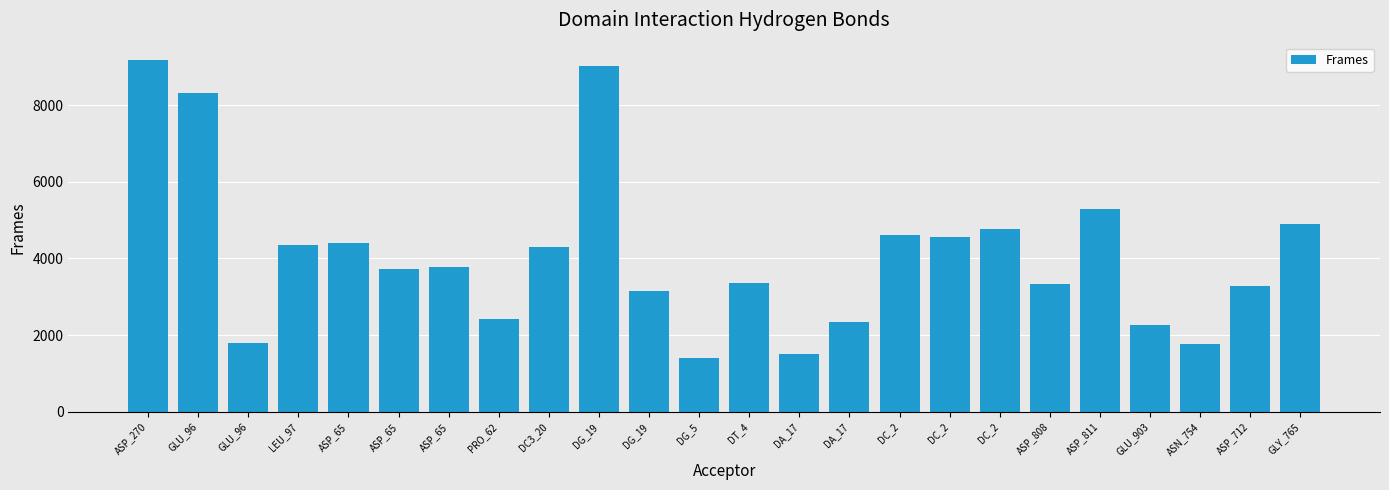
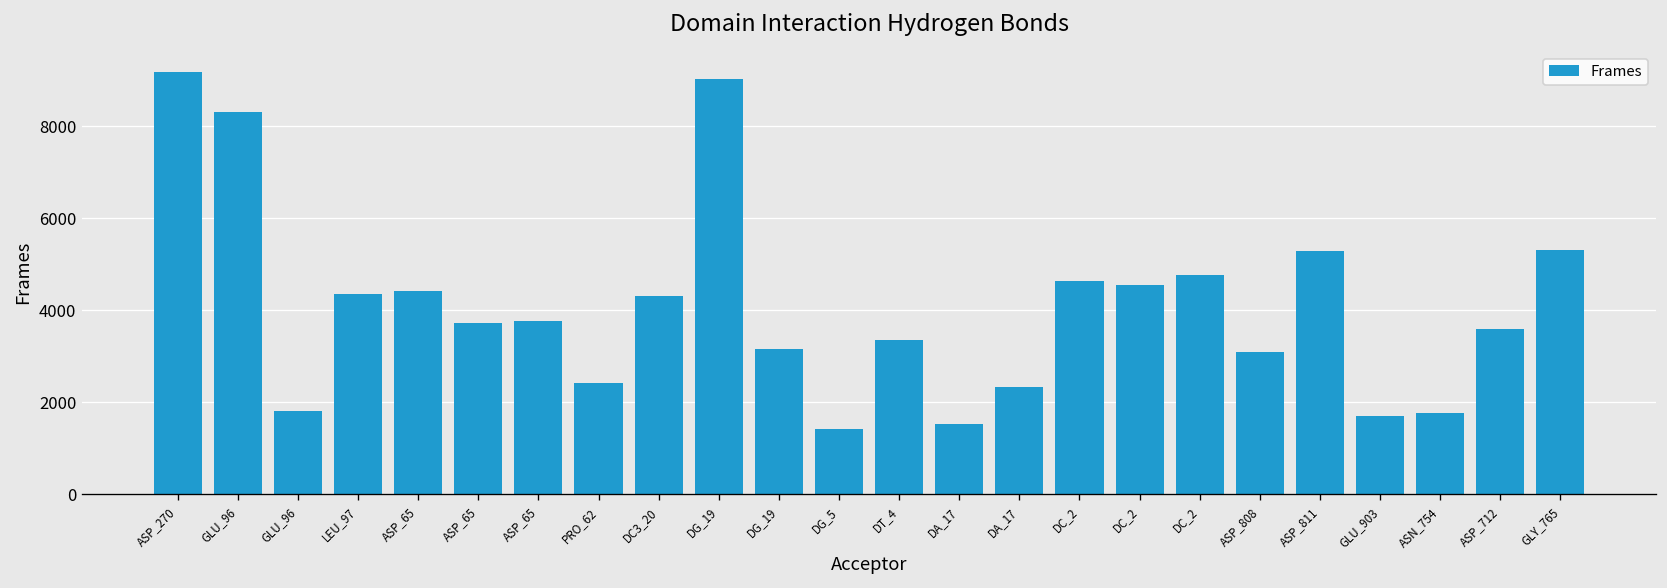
  {
    "ASP_270": 9200,
    "LEU_97": 4300,
    "PRO_62": 2400,
    "DC3_20": 4300,
    "DG_5": 1400,
    "DT_4": 3400,
-   "ASP_808": 3300,
+   "ASP_808": 3100,
    "ASP_811": 5300,
-   "GLU_903": 2300,
+   "GLU_903": 1700,
    "ASN_754": 1800,
-   "ASP_712": 3300,
-   "GLY_765": 4900
+   "ASP_712": 3600,
+   "GLY_765": 5300
  }
